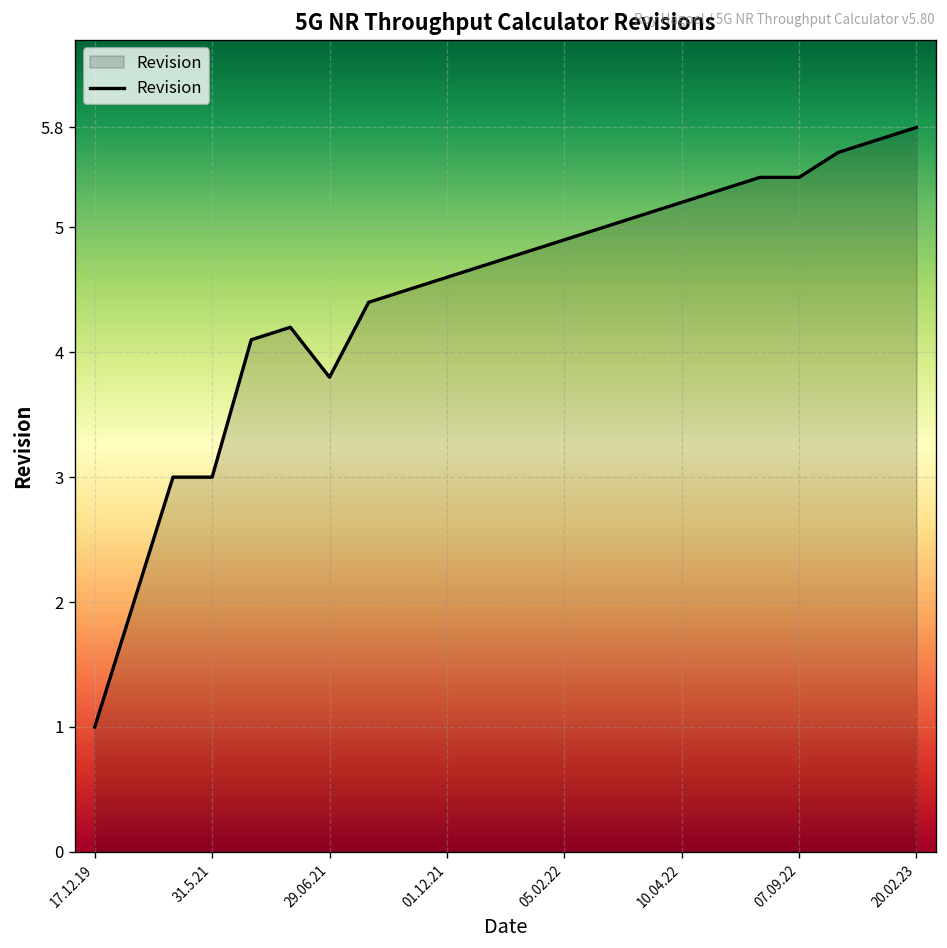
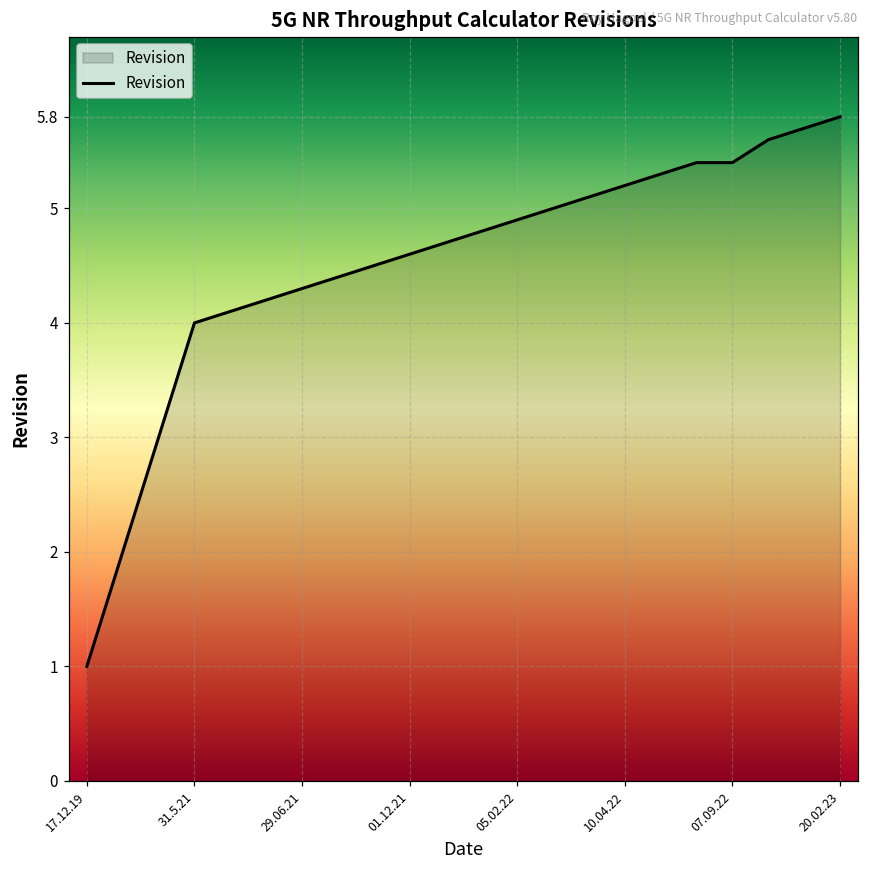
  {
    "17.12.19": 1.0,
-   "31.5.21": 3,
-   "29.06.21": 3.8,
+   "31.5.21": 4,
+   "29.06.21": 4.3,
    "07.09.22": 5.4,
    "20.02.23": 5.8
  }
